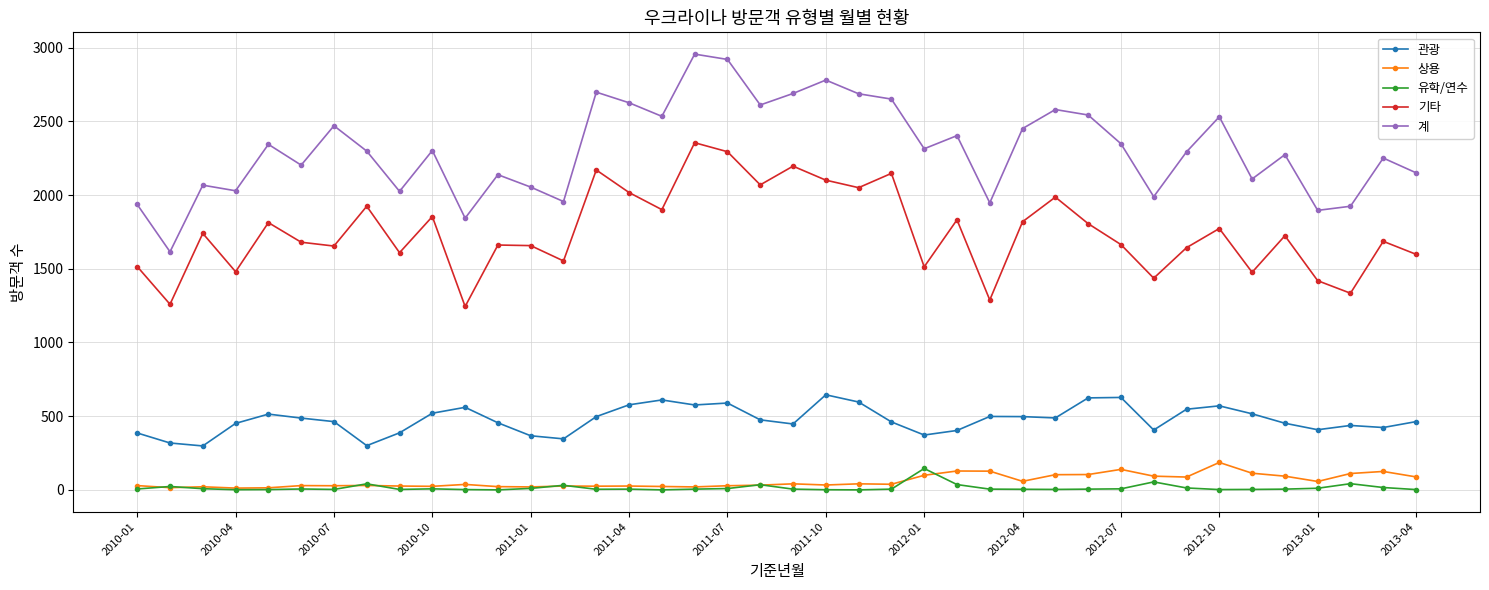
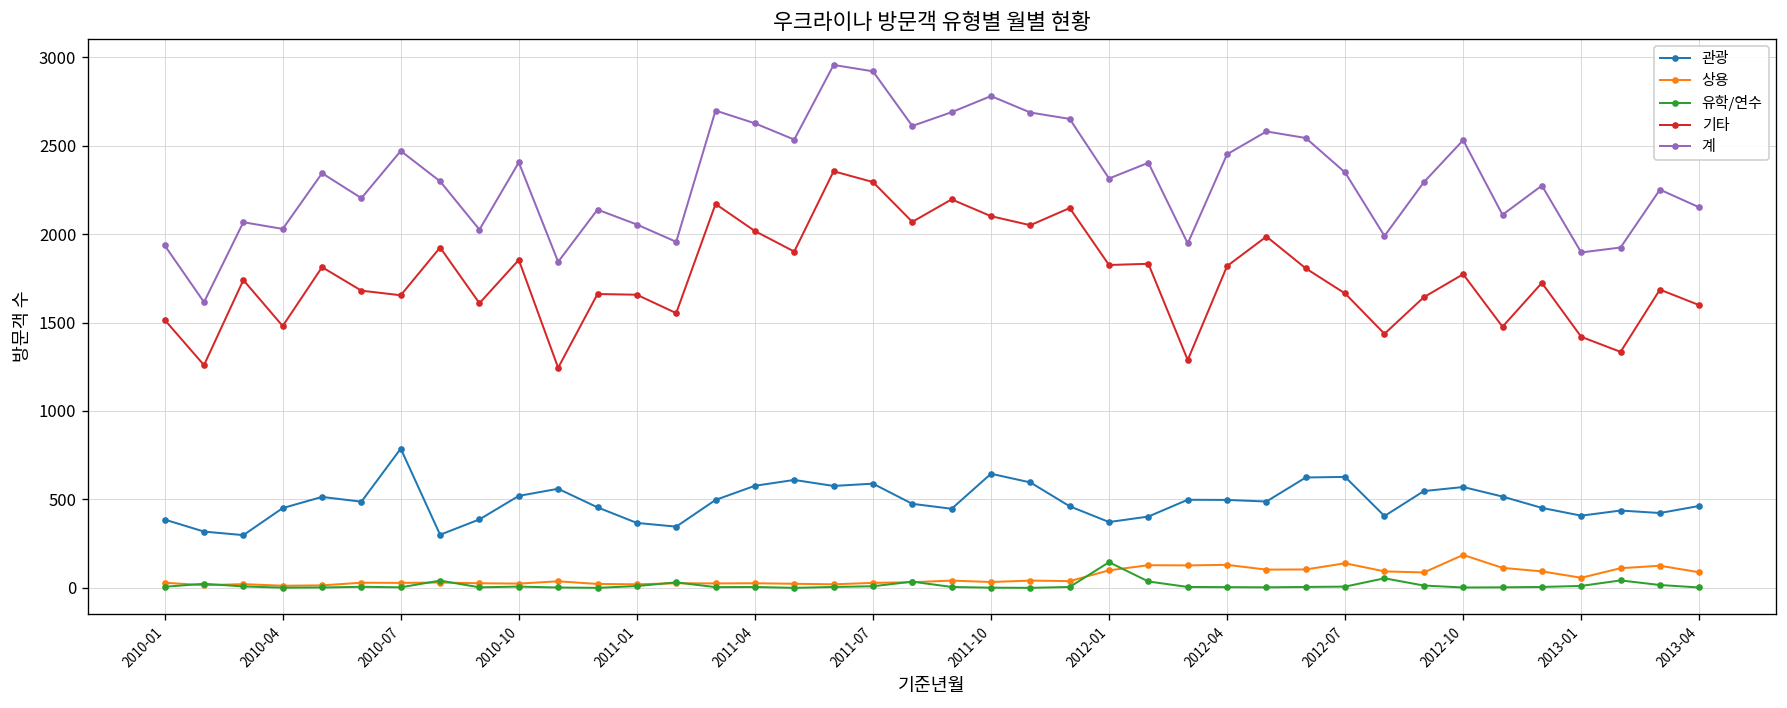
  {
    "관광": {
      "2010-01": 390,
      "2010-04": 450,
-     "2010-07": 460,
+     "2010-07": 790,
      "2010-10": 520,
      "2011-01": 370,
      "2011-04": 580,
      "2011-07": 590,
      "2011-10": 650,
      "2012-01": 370,
      "2012-04": 500,
      "2012-07": 630,
      "2012-10": 570,
      "2013-01": 410,
      "2013-04": 460
    },
    "상용": {
      "2010-01": 30,
      "2010-07": 30,
      "2011-04": 30,
      "2011-07": 30,
      "2011-10": 30,
      "2012-01": 100,
-     "2012-04": 60,
+     "2012-04": 130,
      "2012-07": 140,
      "2012-10": 190,
      "2013-01": 60,
      "2013-04": 90
    },
    "유학/연수": {
      "2010-01": 10,
      "2010-07": 0,
      "2011-04": 10,
      "2011-07": 10,
      "2011-10": 0,
      "2012-01": 150,
      "2012-04": 0,
      "2012-07": 10,
      "2012-10": 0,
      "2013-01": 10,
      "2013-04": 0
    },
    "기타": {
      "2010-01": 1520,
      "2010-04": 1480,
      "2010-07": 1650,
      "2010-10": 1850,
      "2011-01": 1660,
      "2011-04": 2020,
      "2011-07": 2290,
      "2011-10": 2100,
-     "2012-01": 1510,
+     "2012-01": 1830,
      "2012-04": 1820,
      "2012-07": 1660,
      "2012-10": 1770,
      "2013-01": 1420,
      "2013-04": 1600
    },
    "계": {
      "2010-01": 1940,
      "2010-04": 2030,
      "2010-07": 2470,
-     "2010-10": 2300,
+     "2010-10": 2410,
      "2011-01": 2050,
      "2011-04": 2630,
      "2011-07": 2920,
      "2011-10": 2780,
      "2012-01": 2310,
      "2012-04": 2450,
      "2012-07": 2350,
      "2012-10": 2530,
      "2013-01": 1900,
      "2013-04": 2150
    }
  }
